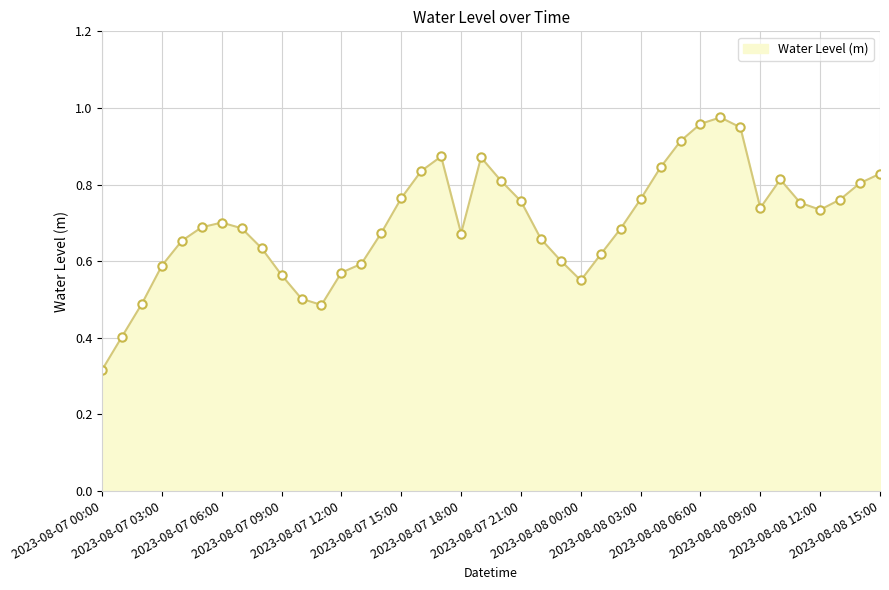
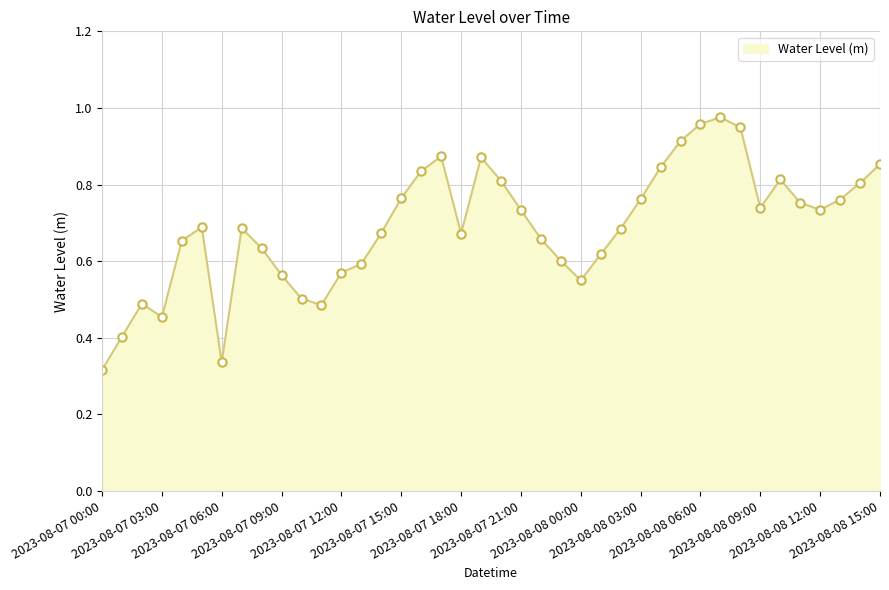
  {
    "2023-08-07 00:00": 0.32,
-   "2023-08-07 03:00": 0.59,
-   "2023-08-07 06:00": 0.70,
+   "2023-08-07 03:00": 0.45,
+   "2023-08-07 06:00": 0.34,
    "2023-08-07 09:00": 0.56,
    "2023-08-07 12:00": 0.57,
    "2023-08-07 15:00": 0.76,
    "2023-08-07 18:00": 0.67,
-   "2023-08-07 21:00": 0.76,
+   "2023-08-07 21:00": 0.73,
    "2023-08-08 00:00": 0.55,
    "2023-08-08 03:00": 0.76,
    "2023-08-08 06:00": 0.96,
    "2023-08-08 09:00": 0.74,
    "2023-08-08 12:00": 0.73,
-   "2023-08-08 15:00": 0.83
+   "2023-08-08 15:00": 0.85
  }
